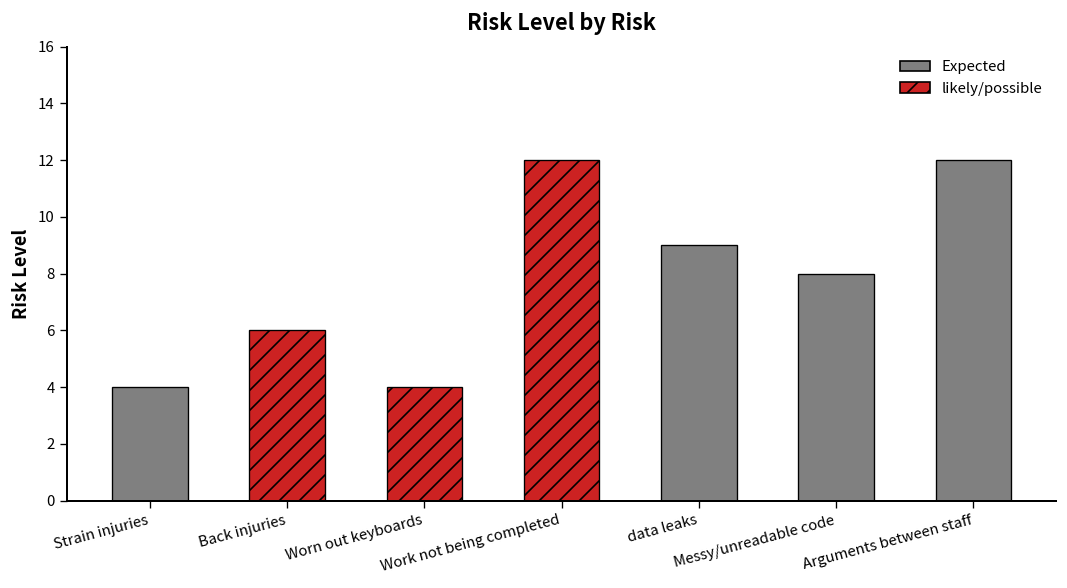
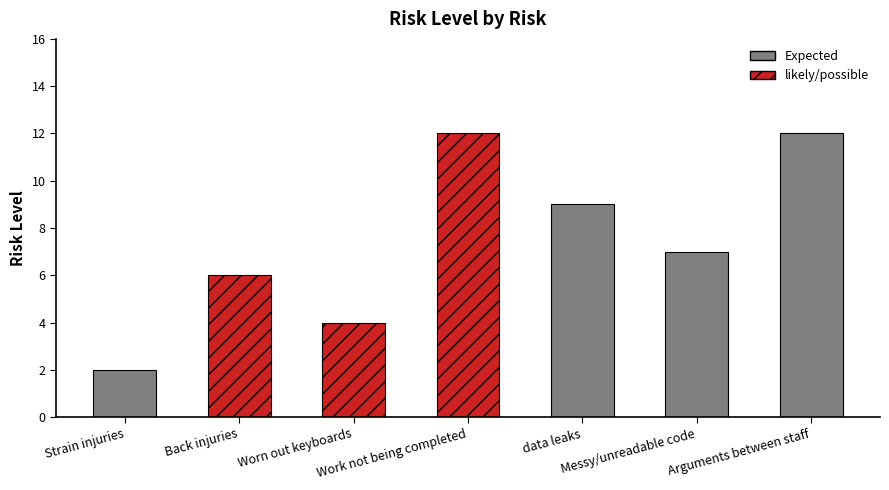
  {
-   "Strain injuries": 4,
+   "Strain injuries": 2,
    "Back injuries": 6,
    "Worn out keyboards": 4,
    "Work not being completed": 12,
    "data leaks": 9,
-   "Messy/unreadable code": 8,
+   "Messy/unreadable code": 7,
    "Arguments between staff": 12
  }
